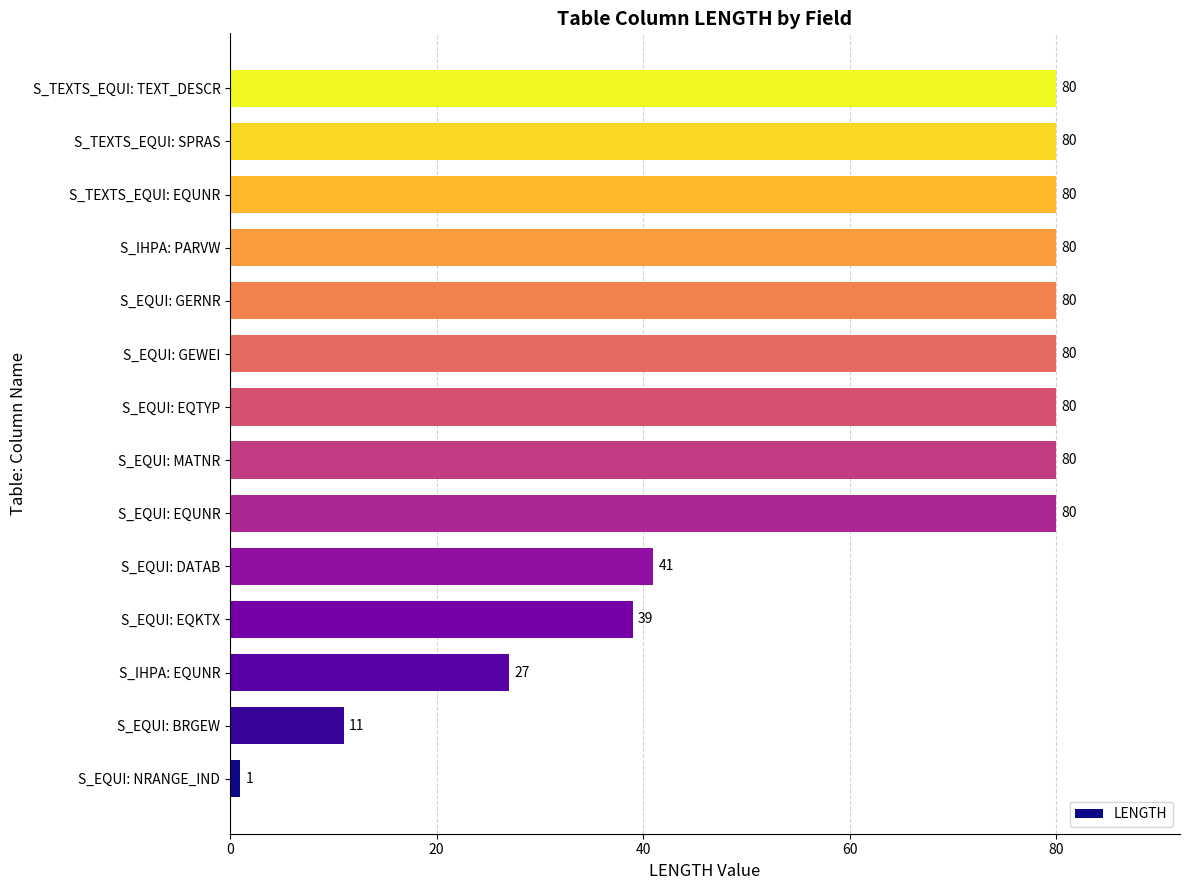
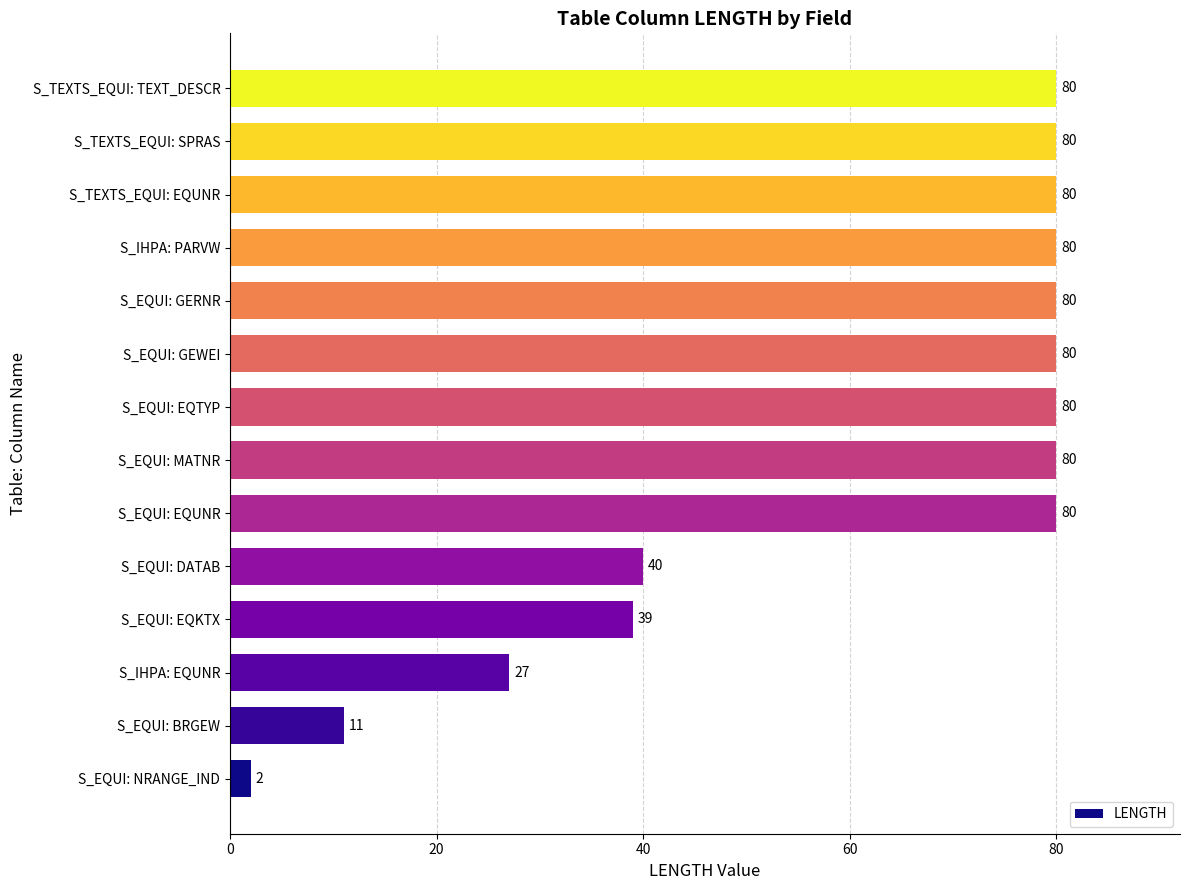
  {
    "S_TEXTS_EQUI: TEXT_DESCR": 80,
    "S_TEXTS_EQUI: SPRAS": 80,
    "S_TEXTS_EQUI: EQUNR": 80,
    "S_IHPA: PARVW": 80,
    "S_EQUI: GERNR": 80,
    "S_EQUI: GEWEI": 80,
    "S_EQUI: EQTYP": 80,
    "S_EQUI: MATNR": 80,
    "S_EQUI: EQUNR": 80,
-   "S_EQUI: DATAB": 41,
+   "S_EQUI: DATAB": 40,
    "S_EQUI: EQKTX": 39,
    "S_IHPA: EQUNR": 27,
    "S_EQUI: BRGEW": 11,
-   "S_EQUI: NRANGE_IND": 1
+   "S_EQUI: NRANGE_IND": 2
  }
